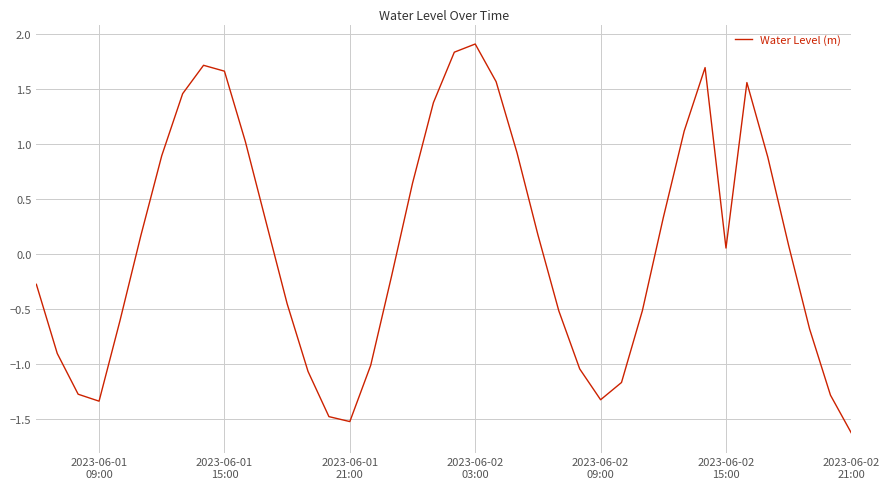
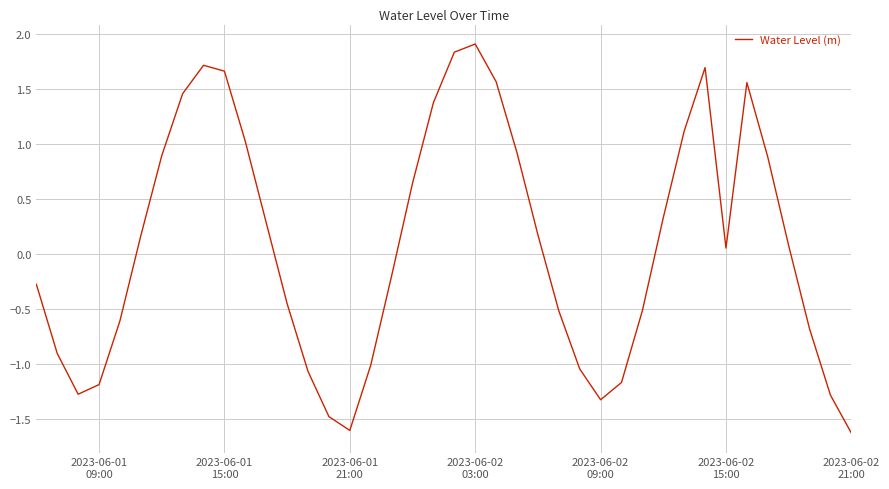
  {
-   "2023-06-01 09:00": -1.33,
+   "2023-06-01 09:00": -1.18,
    "2023-06-01 15:00": 1.66,
-   "2023-06-01 21:00": -1.52,
+   "2023-06-01 21:00": -1.60,
    "2023-06-02 03:00": 1.91,
    "2023-06-02 09:00": -1.32,
    "2023-06-02 15:00": 0.06,
    "2023-06-02 21:00": -1.62
  }
